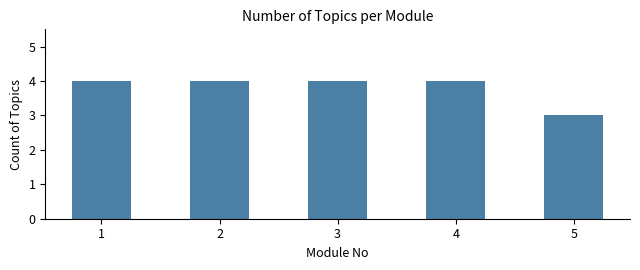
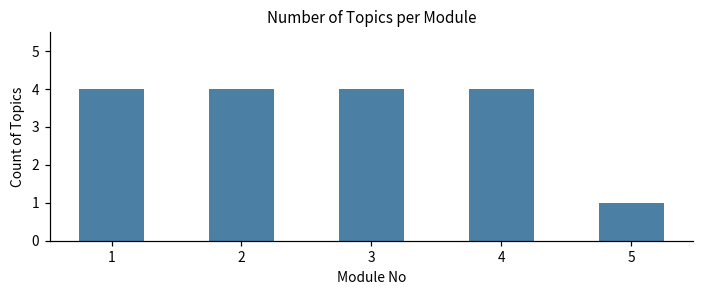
  {
    "1": 4,
    "2": 4,
    "3": 4,
    "4": 4,
-   "5": 3
+   "5": 1
  }
